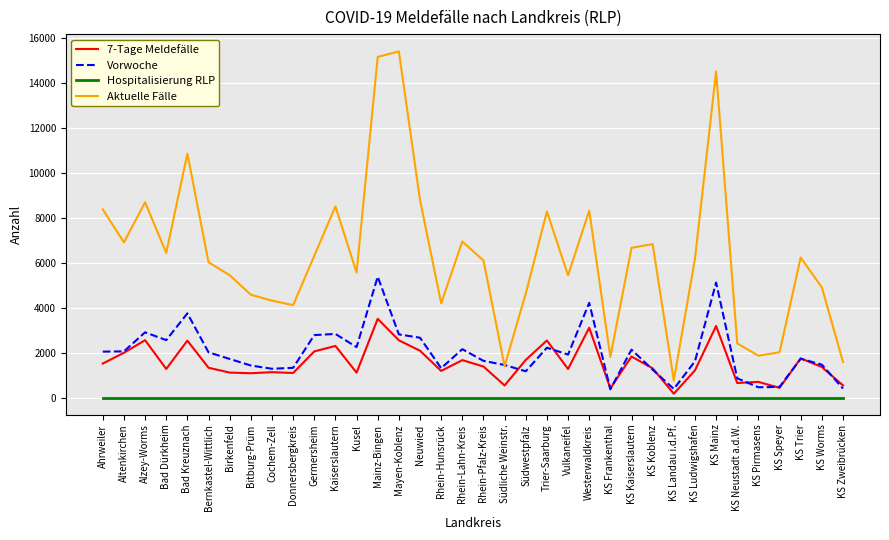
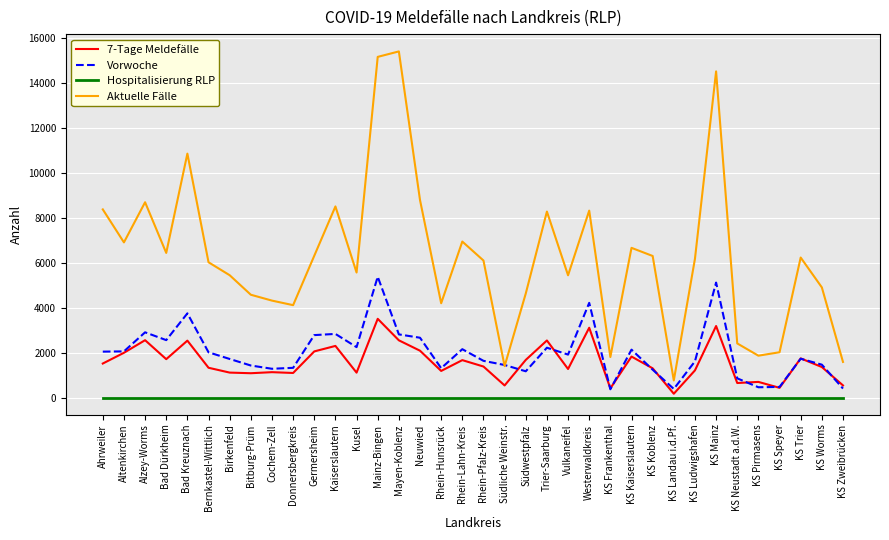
  {
    "7-Tage Meldefälle": {
      "Ahrweiler": 1500,
      "Alzey-Worms": 2600,
-     "Bad Dürkheim": 1300,
+     "Bad Dürkheim": 1700,
      "Bad Kreuznach": 2500,
      "Bernkastel-Wittlich": 1300,
      "Birkenfeld": 1100,
      "Bitburg-Prüm": 1100,
      "Cochem-Zell": 1100,
      "Donnersbergkreis": 1100,
      "Germersheim": 2100,
      "Kaiserslautern": 2300,
      "Kusel": 1100,
      "Mainz-Bingen": 3500,
      "Mayen-Koblenz": 2600,
      "Neuwied": 2100,
      "Rhein-Hunsrück": 1200,
      "Rhein-Lahn-Kreis": 1700,
      "Rhein-Pfalz-Kreis": 1400,
      "Südliche Weinstr.": 500,
      "Südwestpfalz": 1700,
      "Trier-Saarburg": 2500,
      "Vulkaneifel": 1300,
      "Westerwaldkreis": 3100,
      "KS Kaiserslautern": 1800,
      "KS Landau i.d.Pf.": 200,
      "KS Ludwigshafen": 1200,
      "KS Mainz": 3200,
      "KS Neustadt a.d.W.": 700,
      "KS Pirmasens": 700,
      "KS Zweibrücken": 500
    },
    "Vorwoche": {
      "Ahrweiler": 2000,
      "Alzey-Worms": 2900,
      "Bad Dürkheim": 2600,
      "Bad Kreuznach": 3800,
      "Bernkastel-Wittlich": 2000,
      "Birkenfeld": 1700,
      "Bitburg-Prüm": 1400,
      "Cochem-Zell": 1300,
      "Donnersbergkreis": 1300,
      "Germersheim": 2800,
      "Kaiserslautern": 2800,
      "Kusel": 2200,
      "Mainz-Bingen": 5400,
      "Mayen-Koblenz": 2800,
      "Neuwied": 2700,
      "Rhein-Hunsrück": 1300,
      "Rhein-Lahn-Kreis": 2200,
      "Rhein-Pfalz-Kreis": 1600,
      "Südwestpfalz": 1200,
      "Trier-Saarburg": 2200,
      "Vulkaneifel": 1900,
      "Westerwaldkreis": 4200,
      "KS Kaiserslautern": 2100,
      "KS Landau i.d.Pf.": 400,
      "KS Ludwigshafen": 1600,
      "KS Mainz": 5100,
      "KS Neustadt a.d.W.": 900,
      "KS Pirmasens": 500,
      "KS Zweibrücken": 400
    },
    "Hospitalisierung RLP": {
      "Ahrweiler": 0,
      "Altenkirchen": 0,
      "Alzey-Worms": 0,
      "Bad Dürkheim": 0,
      "Bad Kreuznach": 0,
      "Bernkastel-Wittlich": 0,
      "Birkenfeld": 0,
      "Bitburg-Prüm": 0,
      "Cochem-Zell": 0,
      "Donnersbergkreis": 0,
      "Germersheim": 0,
      "Kaiserslautern": 0,
      "Kusel": 0,
      "Mainz-Bingen": 0,
      "Mayen-Koblenz": 0,
      "Neuwied": 0,
      "Rhein-Hunsrück": 0,
      "Rhein-Lahn-Kreis": 0,
      "Rhein-Pfalz-Kreis": 0,
      "Südliche Weinstr.": 0,
      "Südwestpfalz": 0,
      "Trier-Saarburg": 0,
      "Vulkaneifel": 0,
      "Westerwaldkreis": 0,
      "KS Frankenthal": 0,
      "KS Kaiserslautern": 0,
      "KS Koblenz": 0,
      "KS Landau i.d.Pf.": 0,
      "KS Ludwigshafen": 0,
      "KS Mainz": 0,
      "KS Neustadt a.d.W.": 0,
      "KS Pirmasens": 0,
      "KS Speyer": 0,
      "KS Trier": 0,
      "KS Worms": 0,
      "KS Zweibrücken": 0
    },
    "Aktuelle Fälle": {
      "Ahrweiler": 8400,
      "Altenkirchen": 6900,
      "Alzey-Worms": 8700,
      "Bad Dürkheim": 6400,
      "Bad Kreuznach": 10900,
      "Bernkastel-Wittlich": 6000,
      "Birkenfeld": 5400,
      "Bitburg-Prüm": 4600,
      "Cochem-Zell": 4300,
      "Donnersbergkreis": 4100,
      "Germersheim": 6300,
      "Kaiserslautern": 8500,
      "Kusel": 5600,
      "Mainz-Bingen": 15200,
      "Mayen-Koblenz": 15400,
      "Neuwied": 8800,
      "Rhein-Hunsrück": 4200,
      "Rhein-Lahn-Kreis": 6900,
      "Rhein-Pfalz-Kreis": 6100,
      "Südwestpfalz": 4600,
      "Trier-Saarburg": 8300,
      "Vulkaneifel": 5400,
      "Westerwaldkreis": 8300,
      "KS Frankenthal": 1800,
      "KS Kaiserslautern": 6700,
-     "KS Koblenz": 6800,
+     "KS Koblenz": 6300,
      "KS Landau i.d.Pf.": 800,
      "KS Ludwigshafen": 6200,
      "KS Mainz": 14500,
      "KS Neustadt a.d.W.": 2400,
      "KS Pirmasens": 1900,
      "KS Speyer": 2000,
      "KS Trier": 6200,
      "KS Worms": 4900,
      "KS Zweibrücken": 1600
    }
  }
